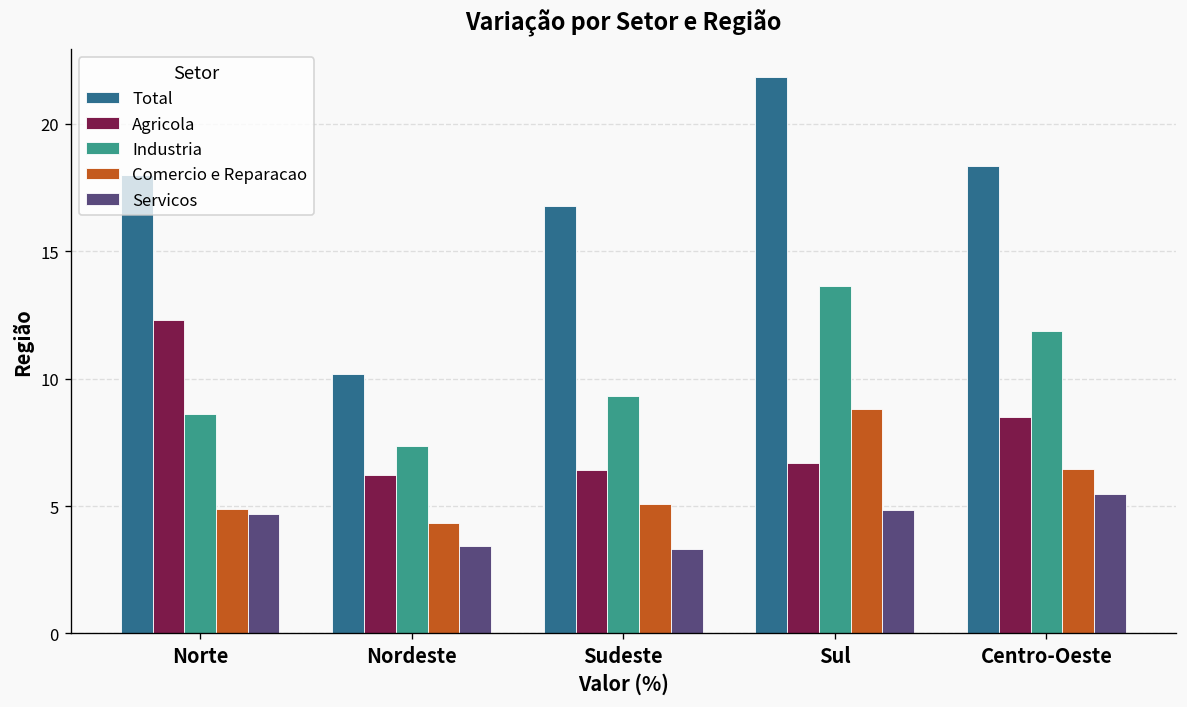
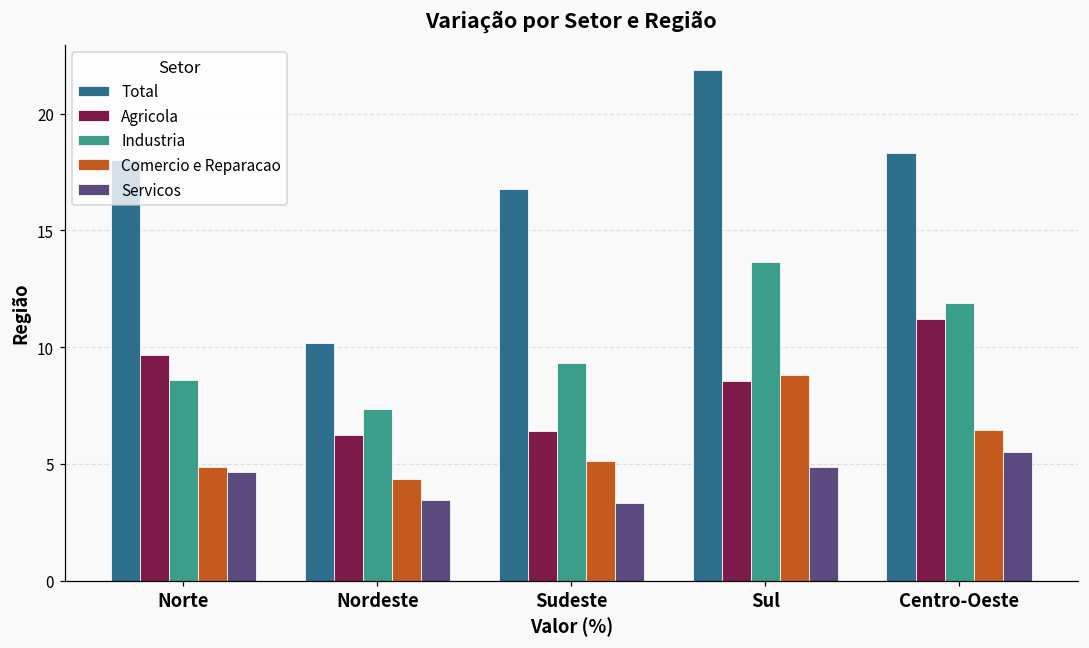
  {
    "Agricola": {
-     "Norte": 12.3,
+     "Norte": 9.7,
      "Nordeste": 6.2,
      "Sudeste": 6.4,
-     "Sul": 6.7,
-     "Centro-Oeste": 8.5
+     "Sul": 8.6,
+     "Centro-Oeste": 11.2
    },
    "Comercio e Reparacao": {
      "Norte": 4.9,
      "Nordeste": 4.3,
      "Sudeste": 5.1,
      "Sul": 8.8,
      "Centro-Oeste": 6.5
    }
  }
